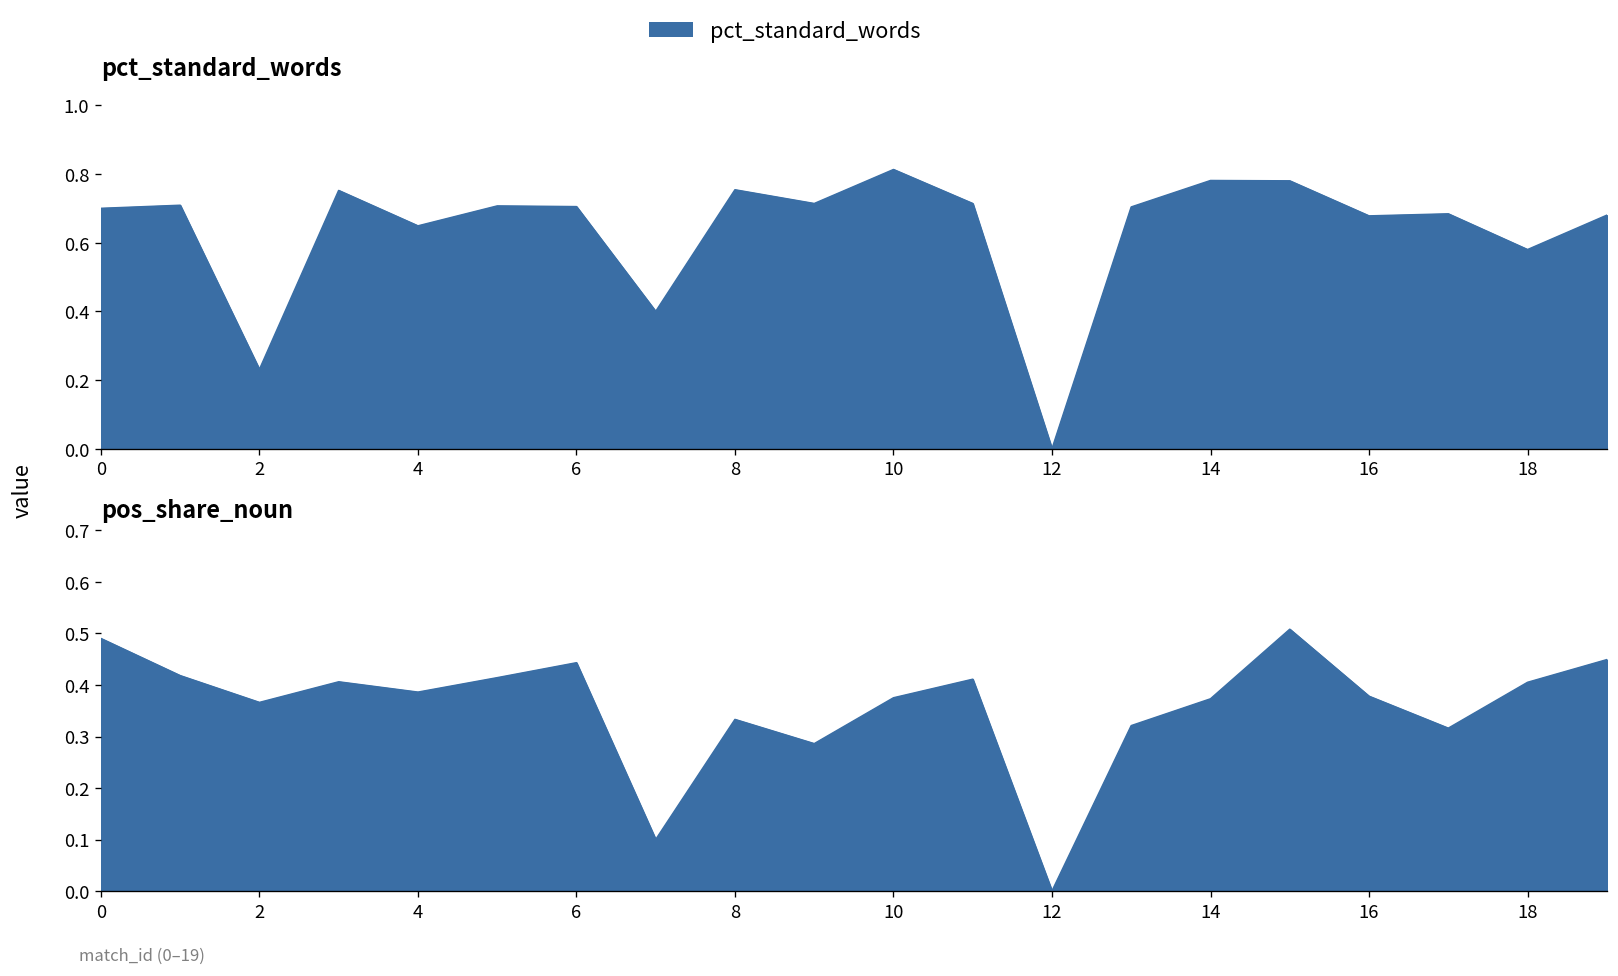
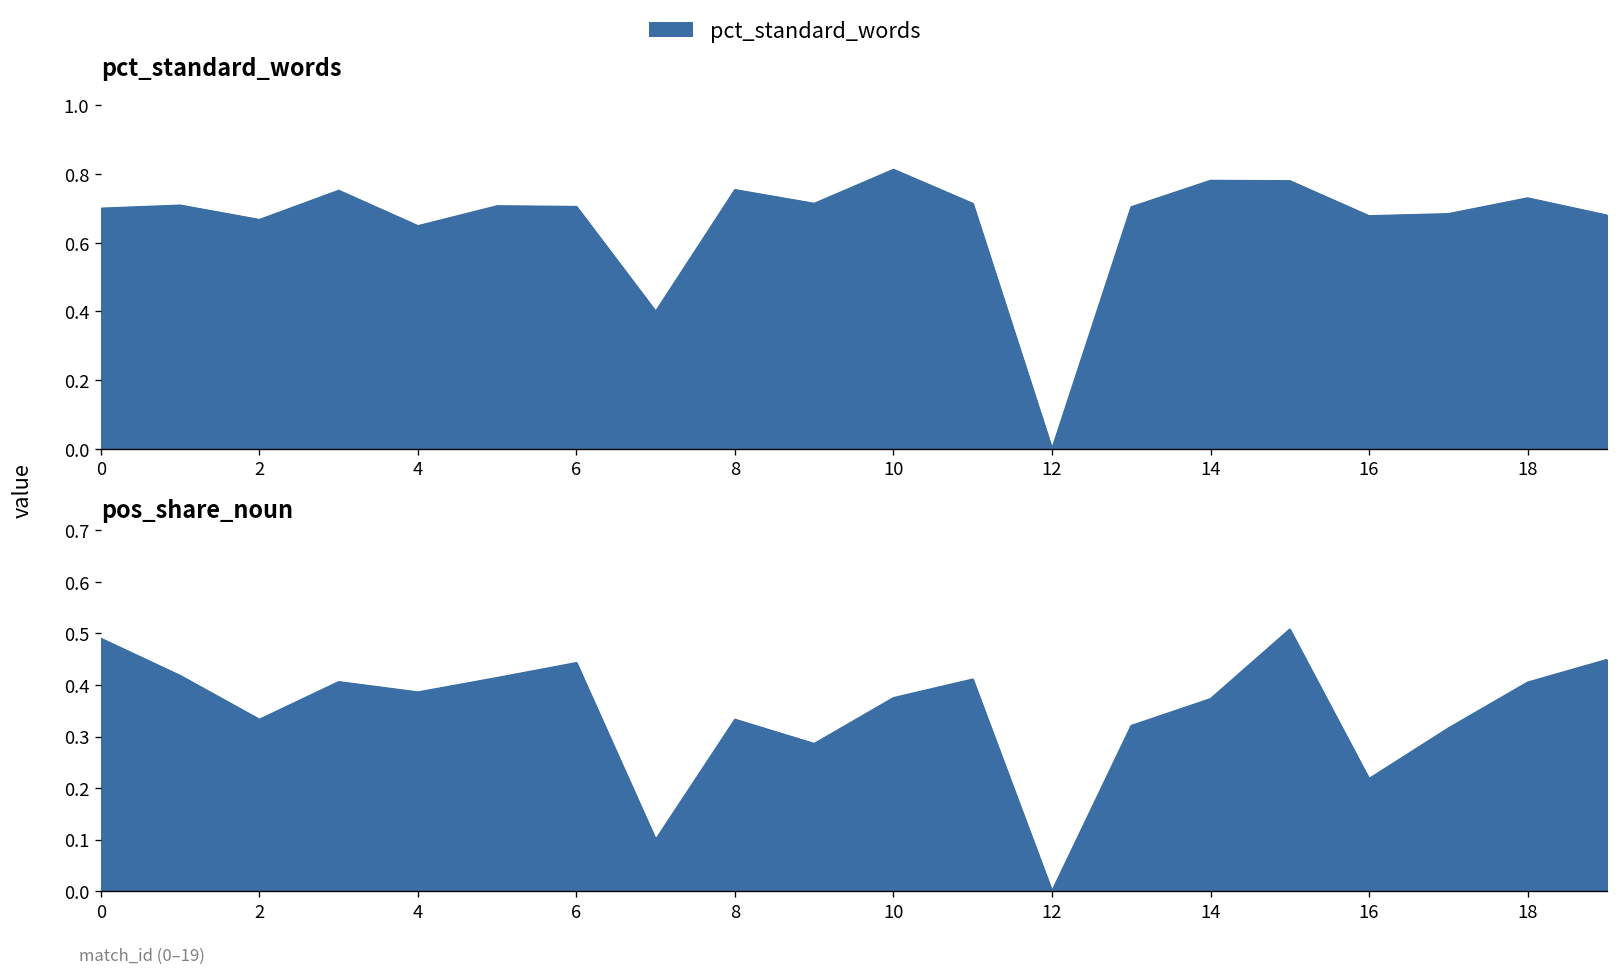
  {
    "pct_standard_words": {
      "0": 0.70,
-     "2": 0.23,
+     "2": 0.67,
      "4": 0.65,
      "6": 0.71,
      "8": 0.75,
      "10": 0.81,
      "12": 0.00,
      "14": 0.78,
      "16": 0.68,
-     "18": 0.58
+     "18": 0.73
    },
    "pos_share_noun": {
      "0": 0.49,
-     "2": 0.37,
+     "2": 0.33,
      "4": 0.39,
      "6": 0.44,
      "8": 0.33,
      "10": 0.38,
      "12": 0.00,
      "14": 0.37,
-     "16": 0.38,
+     "16": 0.22,
      "18": 0.41
    }
  }
